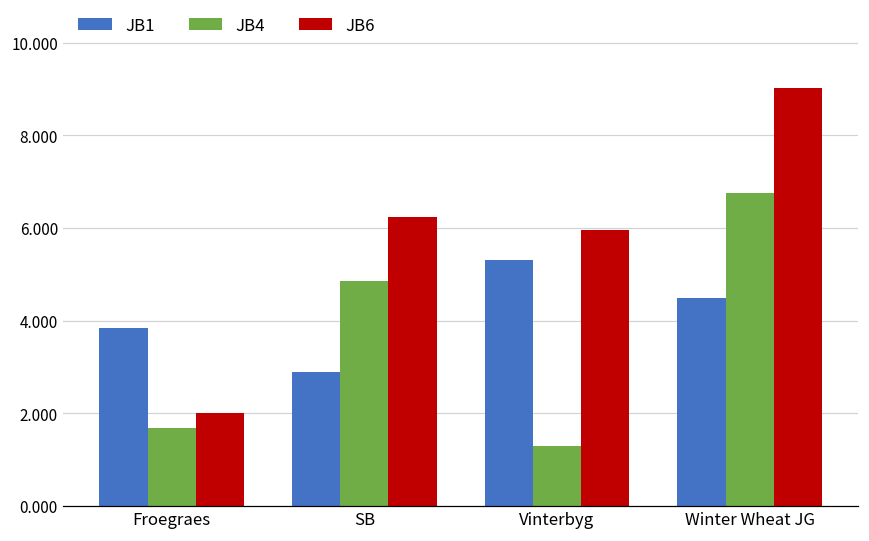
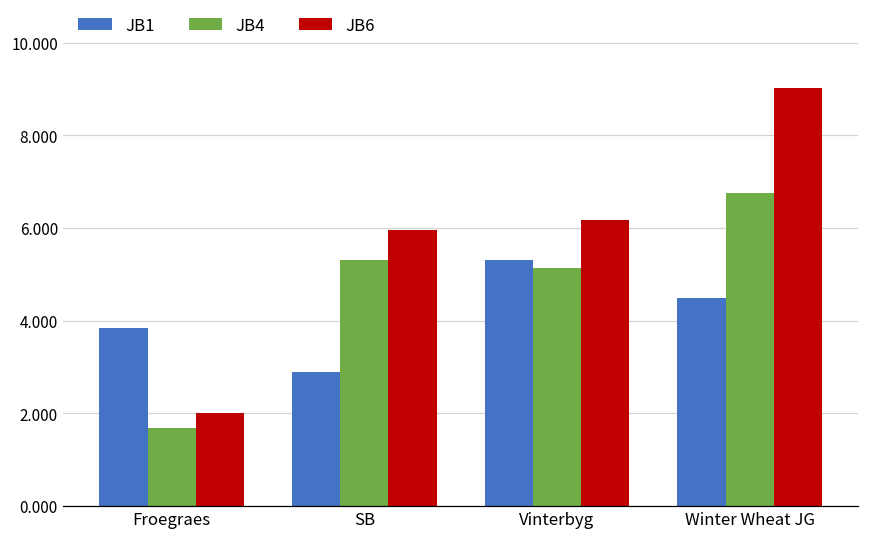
  {
    "JB1": {
      "Froegraes": 3.8,
      "SB": 2.9,
      "Vinterbyg": 5.3,
      "Winter Wheat JG": 4.5
    },
    "JB4": {
      "Froegraes": 1.7,
-     "SB": 4.9,
-     "Vinterbyg": 1.3,
+     "SB": 5.3,
+     "Vinterbyg": 5.1,
      "Winter Wheat JG": 6.8
    },
    "JB6": {
      "Froegraes": 2.0,
-     "SB": 6.2,
-     "Vinterbyg": 6.0,
+     "SB": 6.0,
+     "Vinterbyg": 6.2,
      "Winter Wheat JG": 9.0
    }
  }
